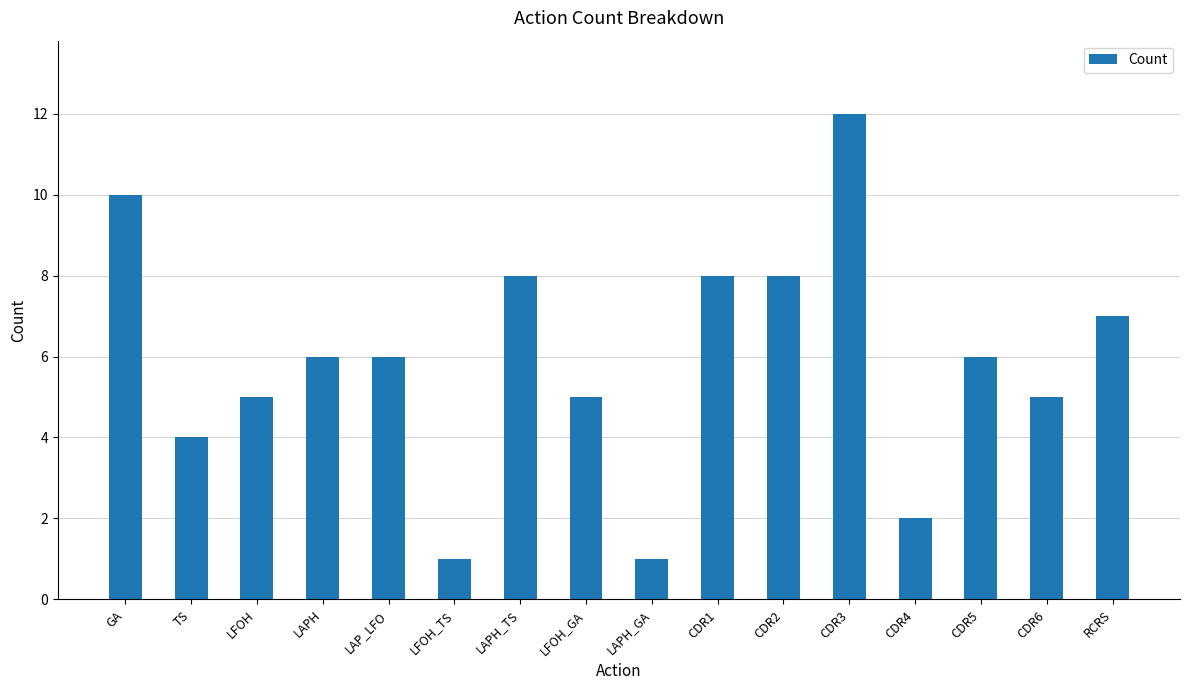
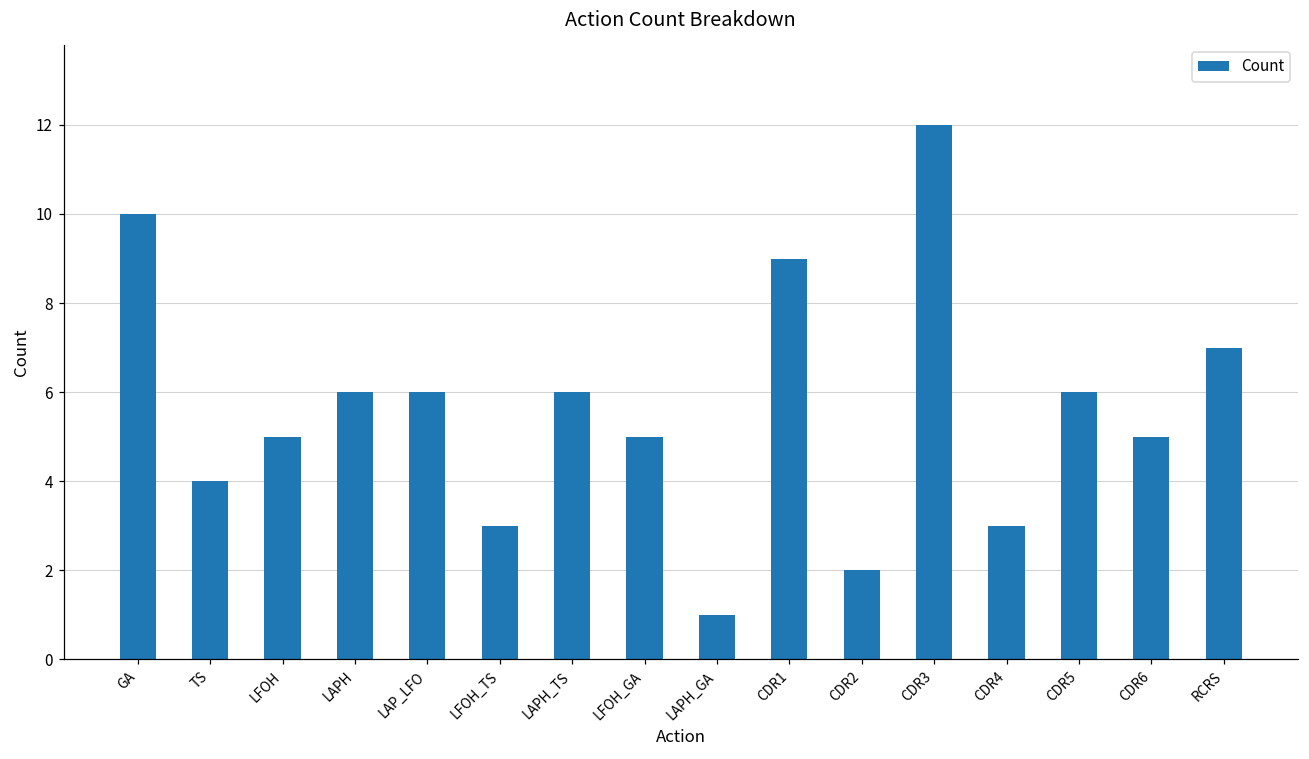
  {
    "GA": 10,
    "TS": 4,
    "LFOH": 5,
    "LAPH": 6,
    "LAP_LFO": 6,
-   "LFOH_TS": 1,
-   "LAPH_TS": 8,
+   "LFOH_TS": 3,
+   "LAPH_TS": 6,
    "LFOH_GA": 5,
    "LAPH_GA": 1,
-   "CDR1": 8,
-   "CDR2": 8,
+   "CDR1": 9,
+   "CDR2": 2,
    "CDR3": 12,
-   "CDR4": 2,
+   "CDR4": 3,
    "CDR5": 6,
    "CDR6": 5,
    "RCRS": 7
  }
